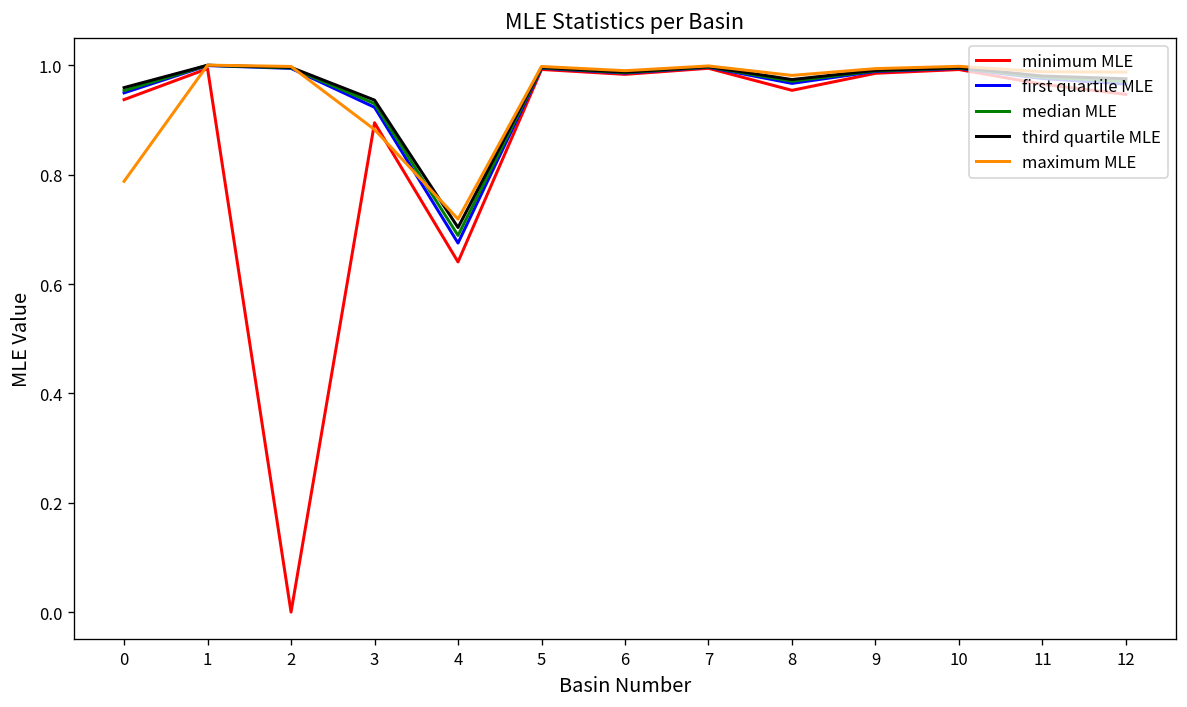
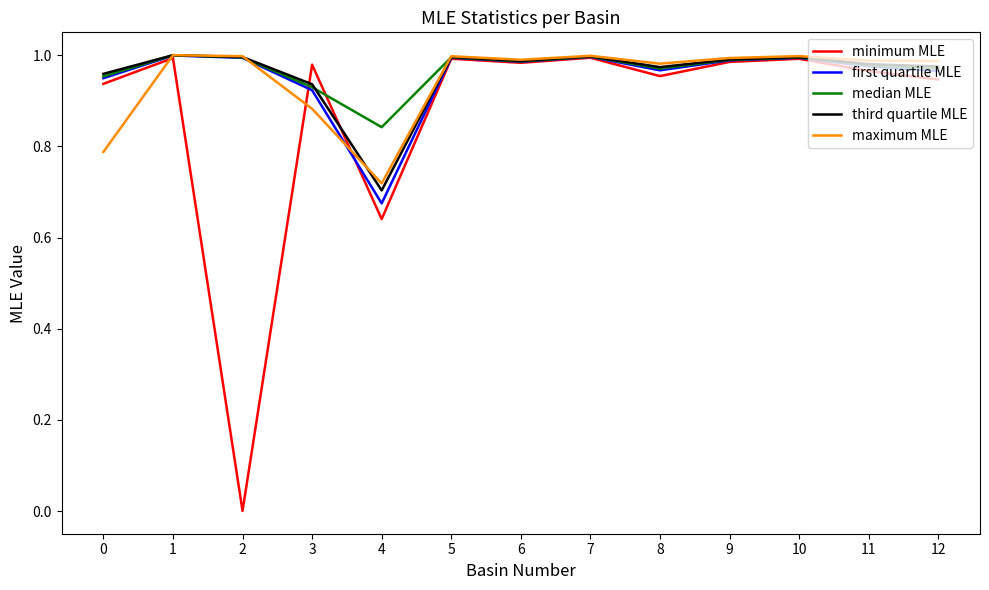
  {
    "minimum MLE": {
      "0": 0.94,
      "2": 0.00,
-     "3": 0.89,
+     "3": 0.98,
      "4": 0.64,
      "8": 0.95
    },
    "first quartile MLE": {
      "3": 0.92,
      "4": 0.67
    },
    "median MLE": {
      "3": 0.93,
-     "4": 0.69
+     "4": 0.84
    },
    "third quartile MLE": {
      "0": 0.96,
      "3": 0.94,
      "4": 0.70
    },
    "maximum MLE": {
      "0": 0.79,
      "3": 0.88,
      "4": 0.72,
      "8": 0.98
    }
  }
